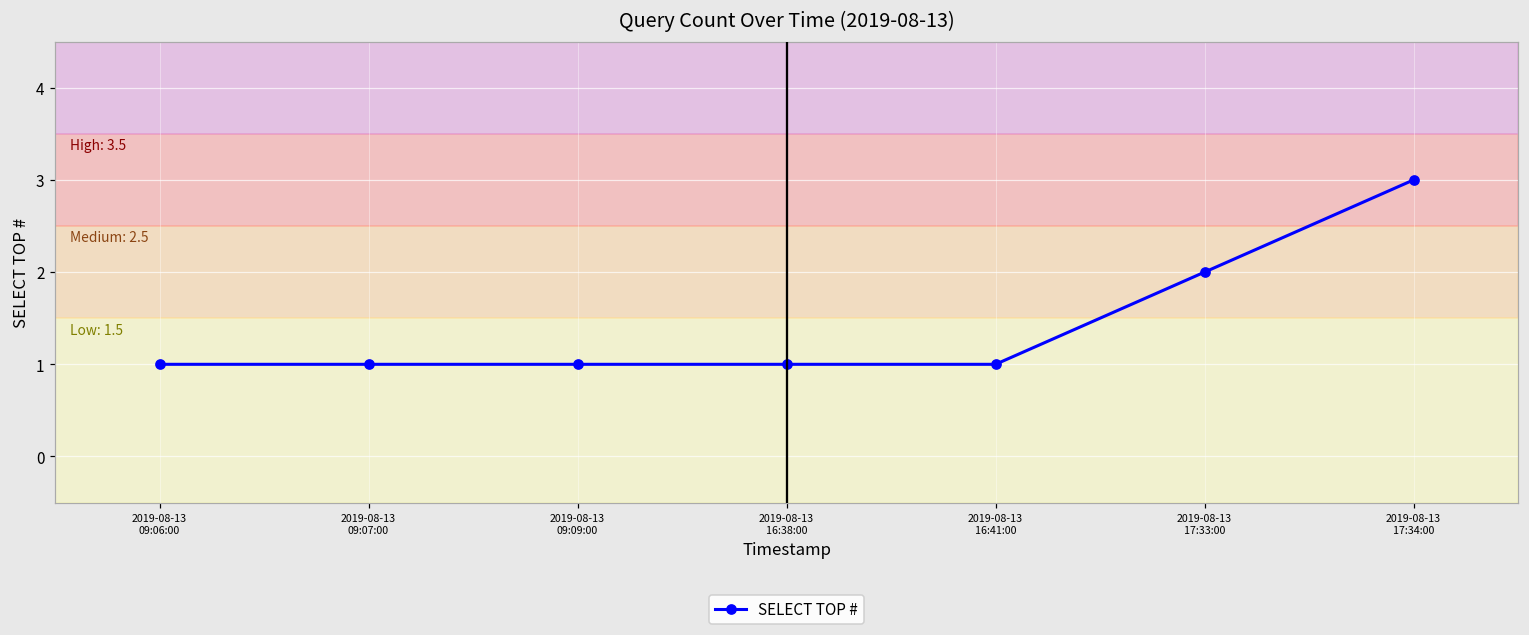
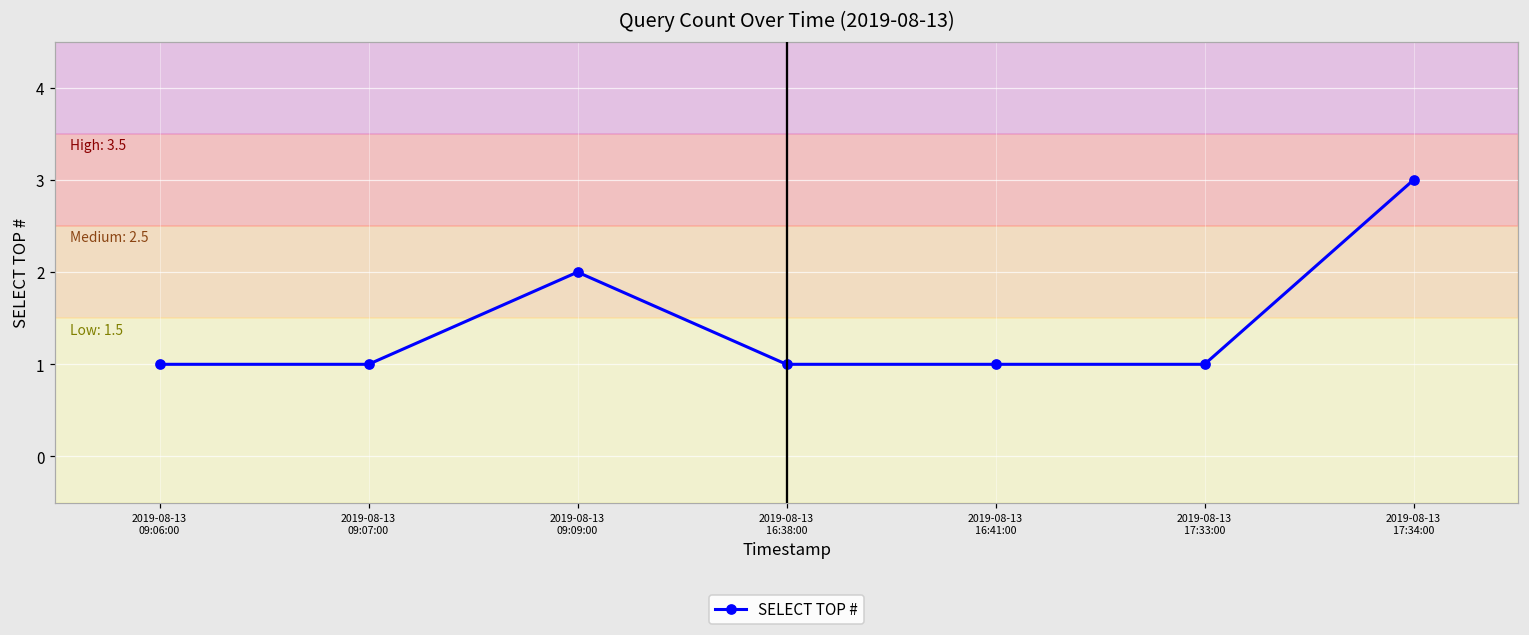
  {
    "2019-08-13 09:06:00": 1,
    "2019-08-13 09:07:00": 1,
-   "2019-08-13 09:09:00": 1,
+   "2019-08-13 09:09:00": 2,
    "2019-08-13 16:38:00": 1,
    "2019-08-13 16:41:00": 1,
-   "2019-08-13 17:33:00": 2,
+   "2019-08-13 17:33:00": 1,
    "2019-08-13 17:34:00": 3
  }
